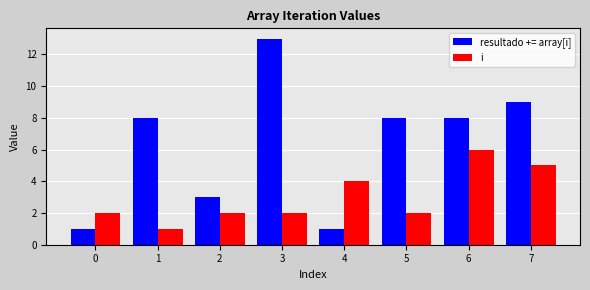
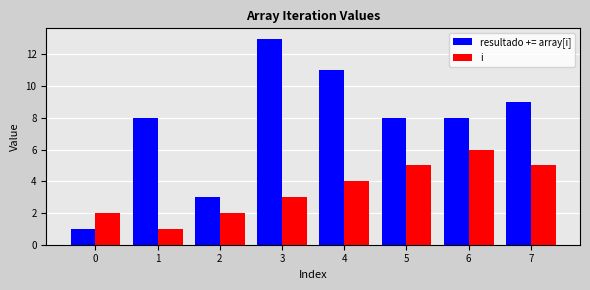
  {
    "resultado += array[i]": {
      "0": 1,
      "1": 8,
      "2": 3,
      "3": 13,
-     "4": 1,
+     "4": 11,
      "5": 8,
      "6": 8,
      "7": 9
    },
    "i": {
      "0": 2,
      "1": 1,
      "2": 2,
-     "3": 2,
+     "3": 3,
      "4": 4,
-     "5": 2,
+     "5": 5,
      "6": 6,
      "7": 5
    }
  }
